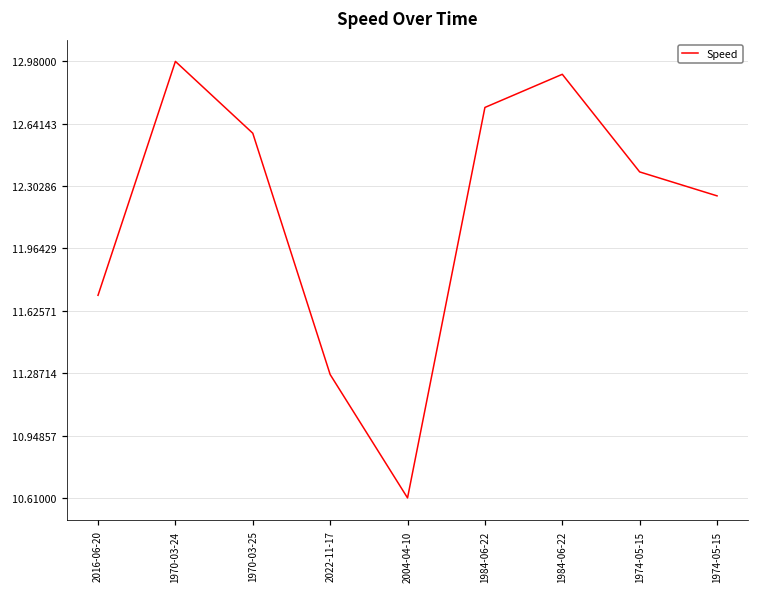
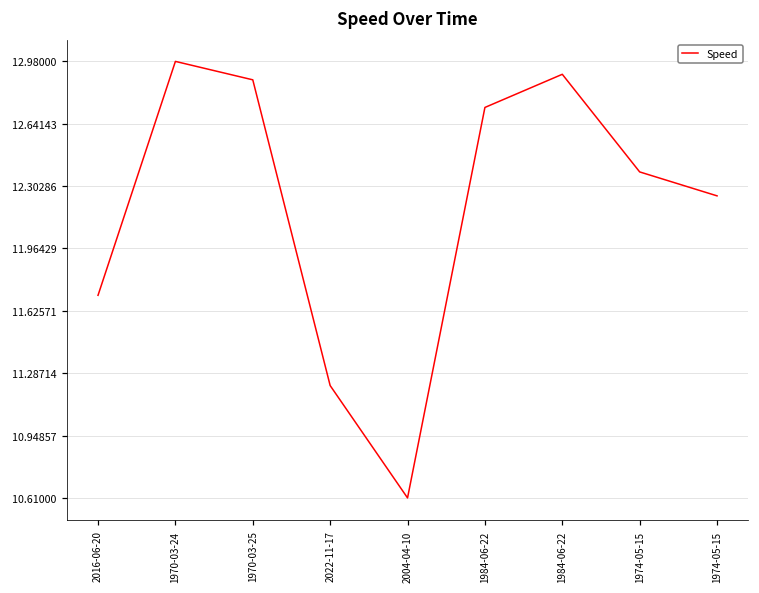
  {
    "2016-06-20": 11.71,
    "1970-03-24": 12.98,
-   "1970-03-25": 12.59,
-   "2022-11-17": 11.28,
+   "1970-03-25": 12.88,
+   "2022-11-17": 11.22,
    "2004-04-10": 10.61
  }
